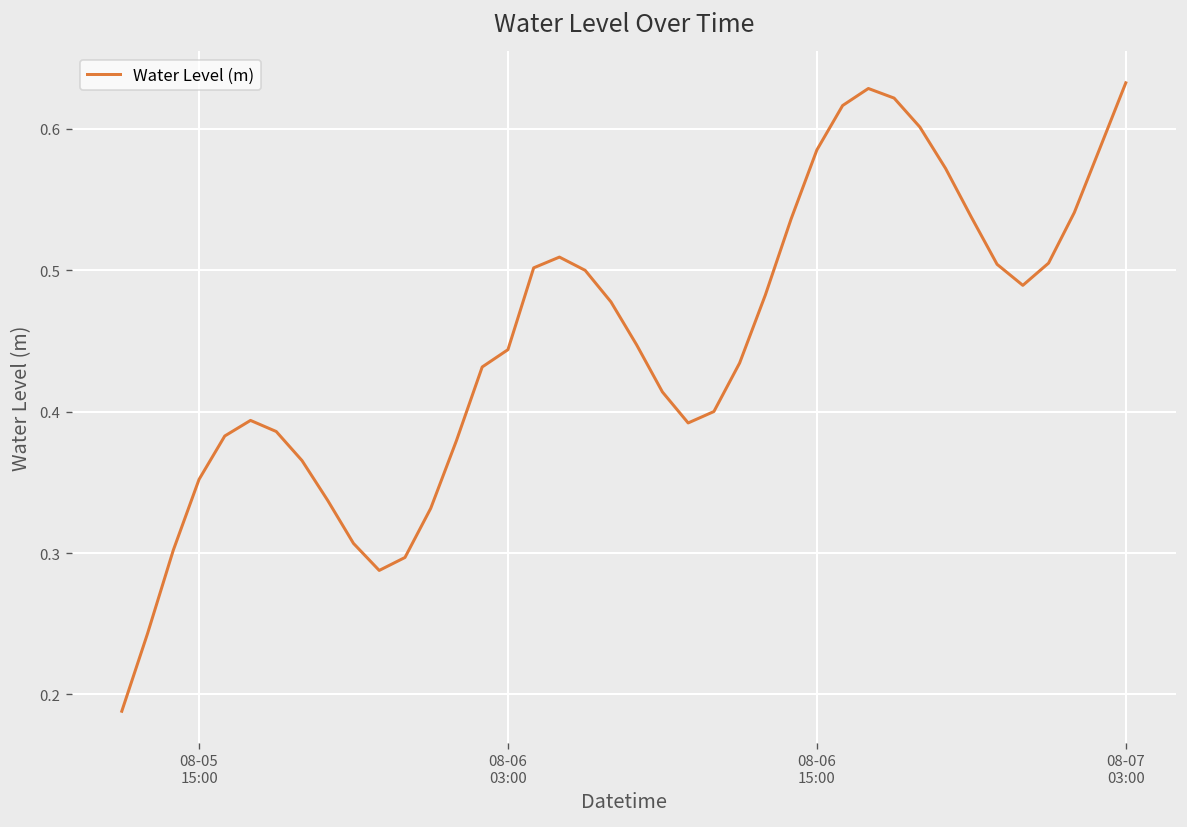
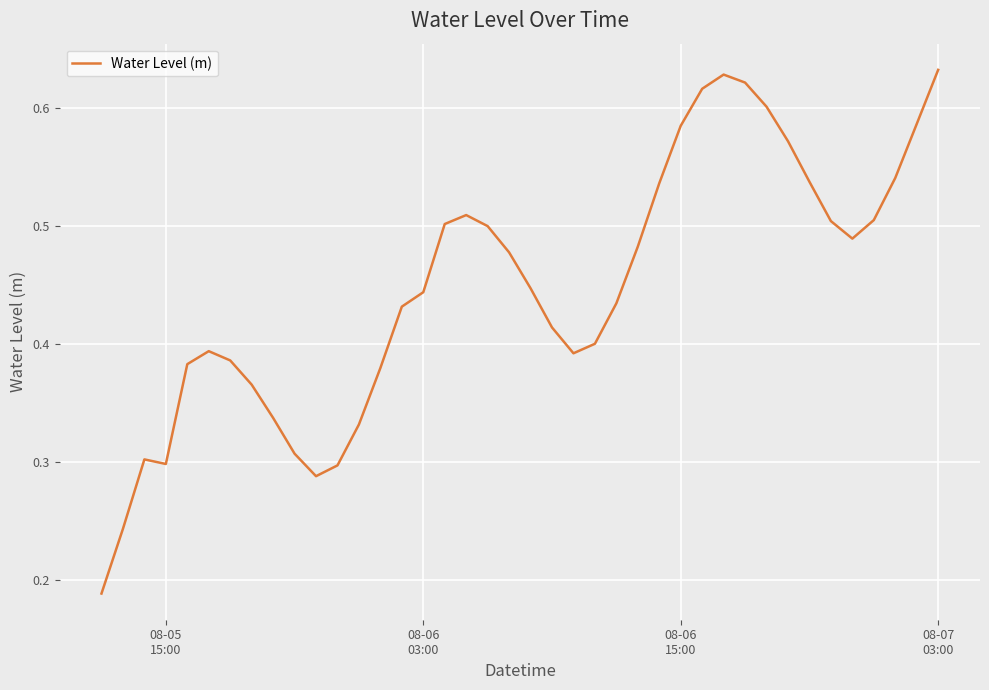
  {
-   "08-05 15:00": 0.352,
+   "08-05 15:00": 0.298,
    "08-06 03:00": 0.444,
    "08-06 15:00": 0.585,
    "08-07 03:00": 0.633
  }
